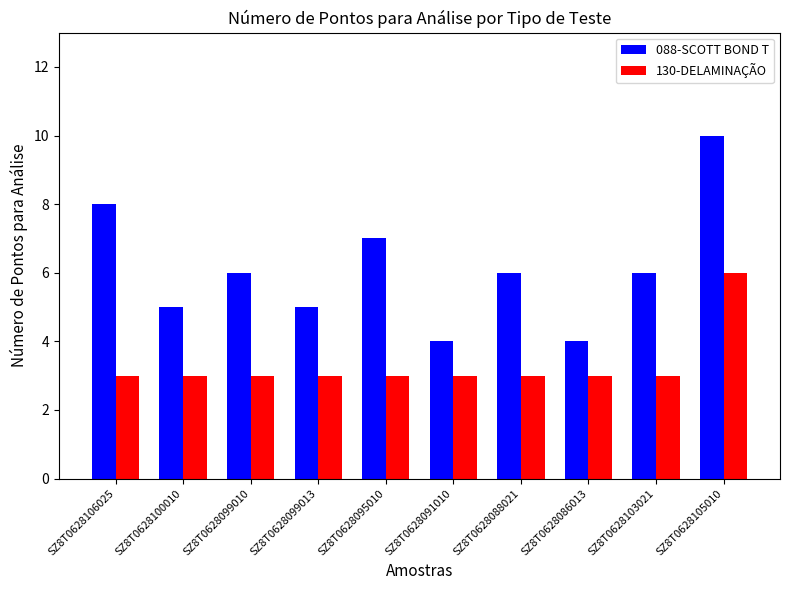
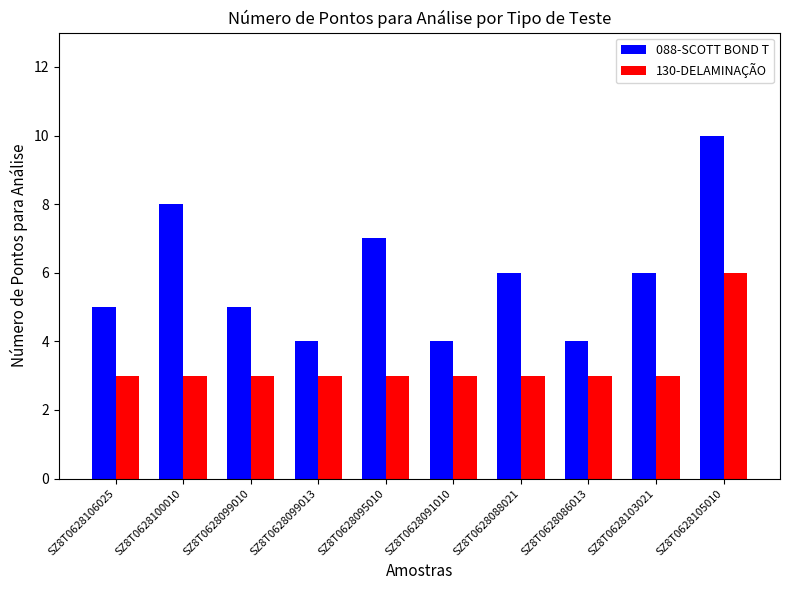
  {
    "088-SCOTT BOND T": {
-     "SZ8T0628106025": 8,
-     "SZ8T0628100010": 5,
-     "SZ8T0628099010": 6,
-     "SZ8T0628099013": 5,
+     "SZ8T0628106025": 5,
+     "SZ8T0628100010": 8,
+     "SZ8T0628099010": 5,
+     "SZ8T0628099013": 4,
      "SZ8T0628095010": 7,
      "SZ8T0628091010": 4,
      "SZ8T0628088021": 6,
      "SZ8T0628086013": 4,
      "SZ8T0628103021": 6,
      "SZ8T0628105010": 10
    },
    "130-DELAMINAÇÃO": {
      "SZ8T0628106025": 3,
      "SZ8T0628100010": 3,
      "SZ8T0628099010": 3,
      "SZ8T0628099013": 3,
      "SZ8T0628095010": 3,
      "SZ8T0628091010": 3,
      "SZ8T0628088021": 3,
      "SZ8T0628086013": 3,
      "SZ8T0628103021": 3,
      "SZ8T0628105010": 6
    }
  }
